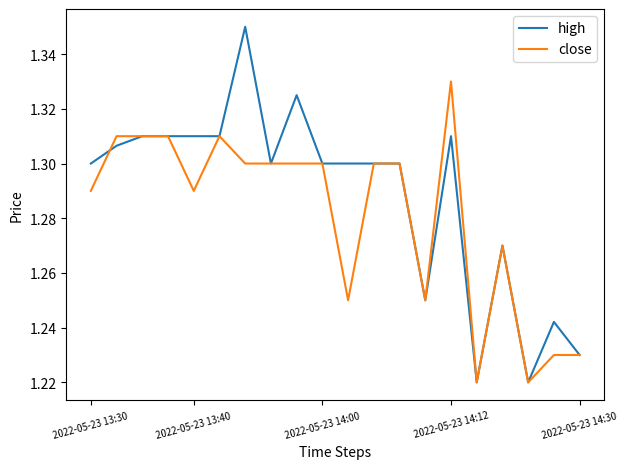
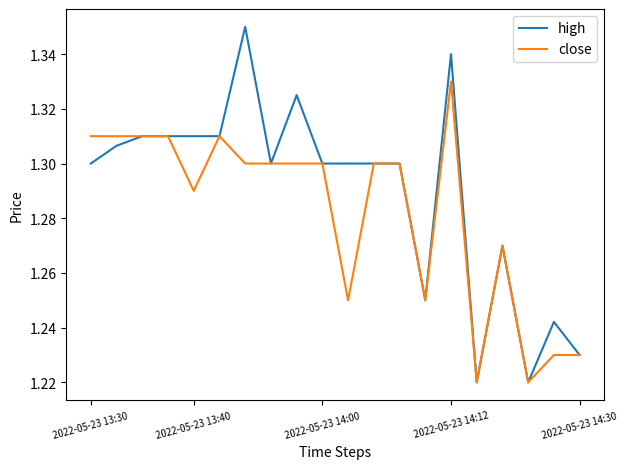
  {
    "high": {
      "2022-05-23 13:30": 1.30,
      "2022-05-23 13:40": 1.31,
-     "2022-05-23 14:12": 1.31
+     "2022-05-23 14:12": 1.34
    },
    "close": {
-     "2022-05-23 13:30": 1.29,
+     "2022-05-23 13:30": 1.31,
      "2022-05-23 13:40": 1.29,
      "2022-05-23 14:12": 1.33
    }
  }
